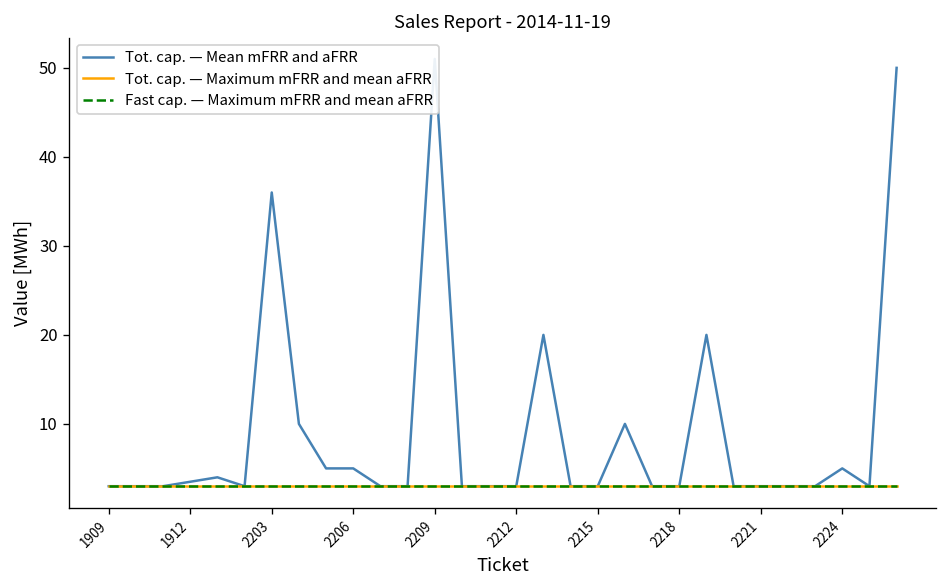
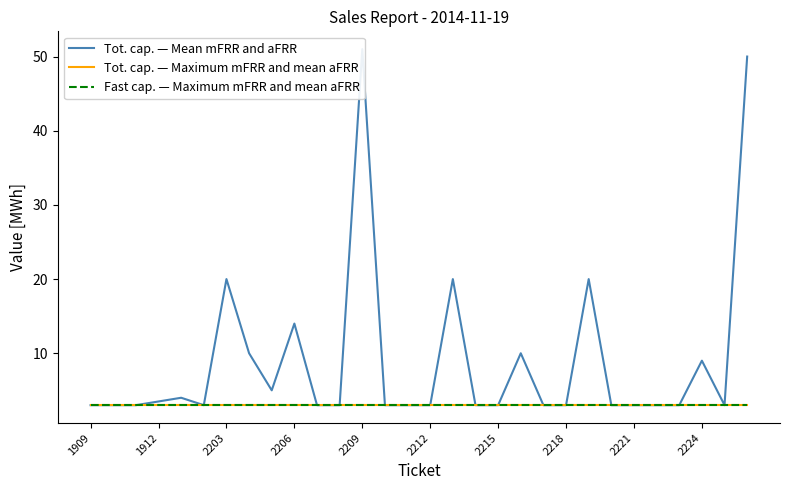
  {
    "Tot. cap. — Mean mFRR and aFRR": {
      "1912": 4,
-     "2203": 36,
-     "2206": 5,
-     "2224": 5
+     "2203": 20,
+     "2206": 14,
+     "2224": 9
    },
    "Fast cap. — Maximum mFRR and mean aFRR": {
      "1912": 3,
      "2203": 3,
      "2206": 3,
      "2209": 3,
      "2224": 3
    }
  }
